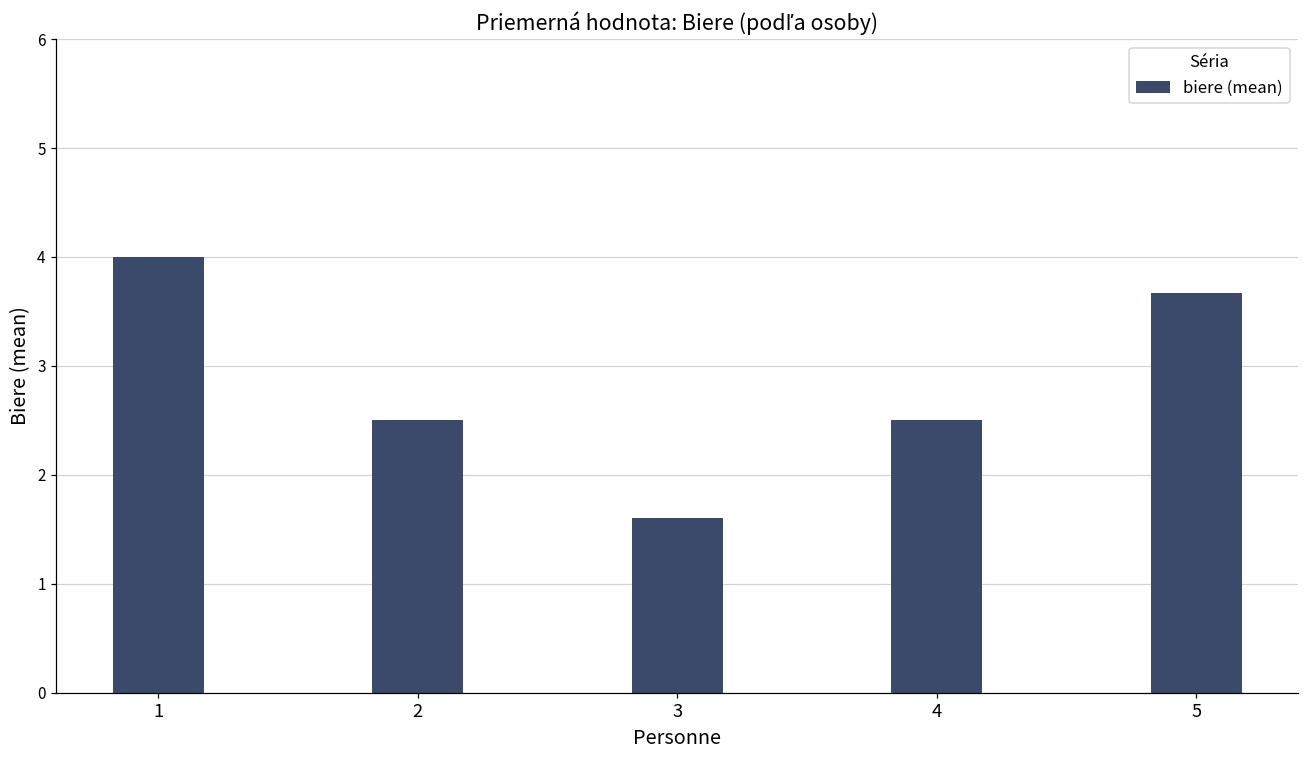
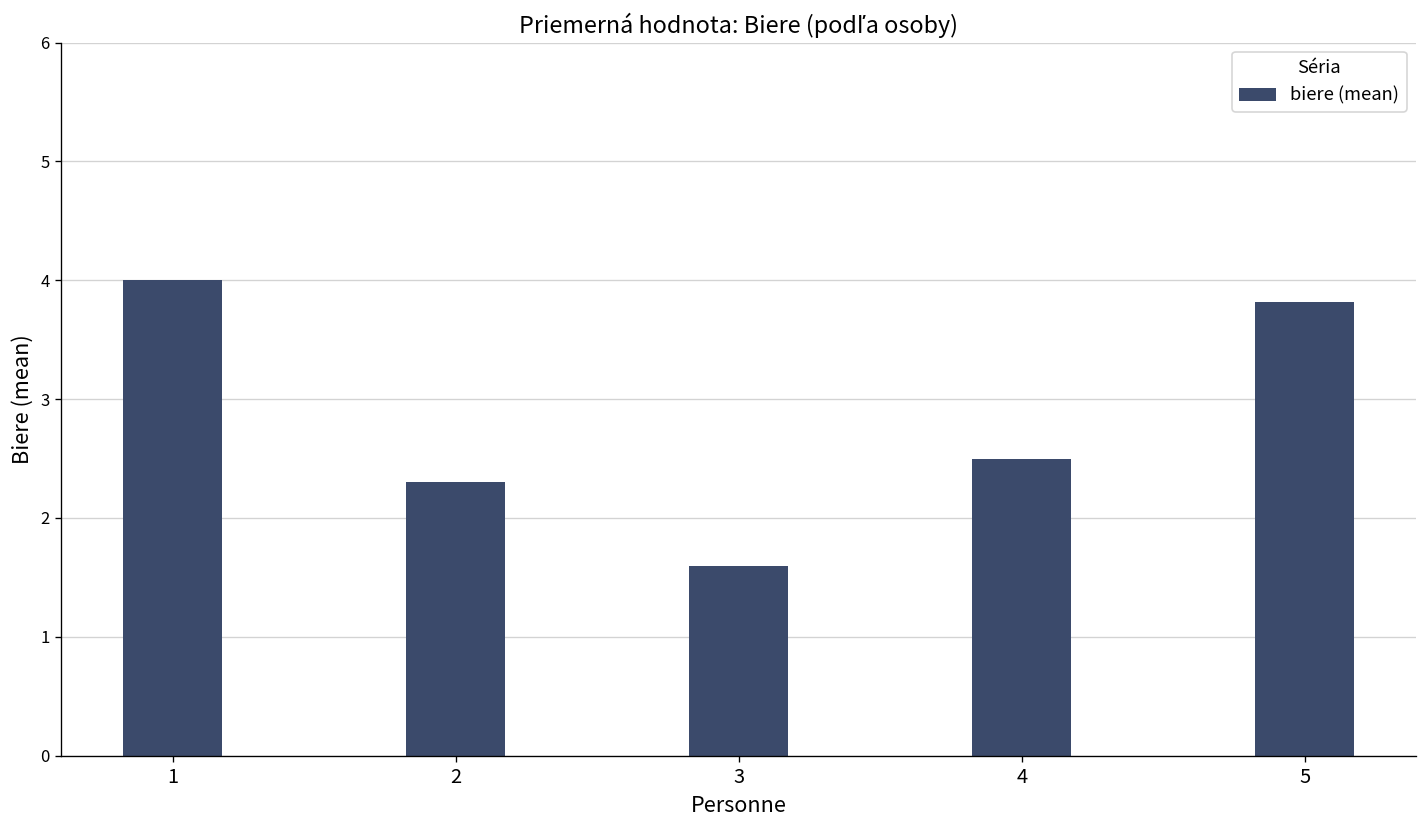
  {
    "1": 4.0,
-   "2": 2.5,
+   "2": 2.3,
    "3": 1.6,
    "4": 2.5,
-   "5": 3.7
+   "5": 3.8
  }
